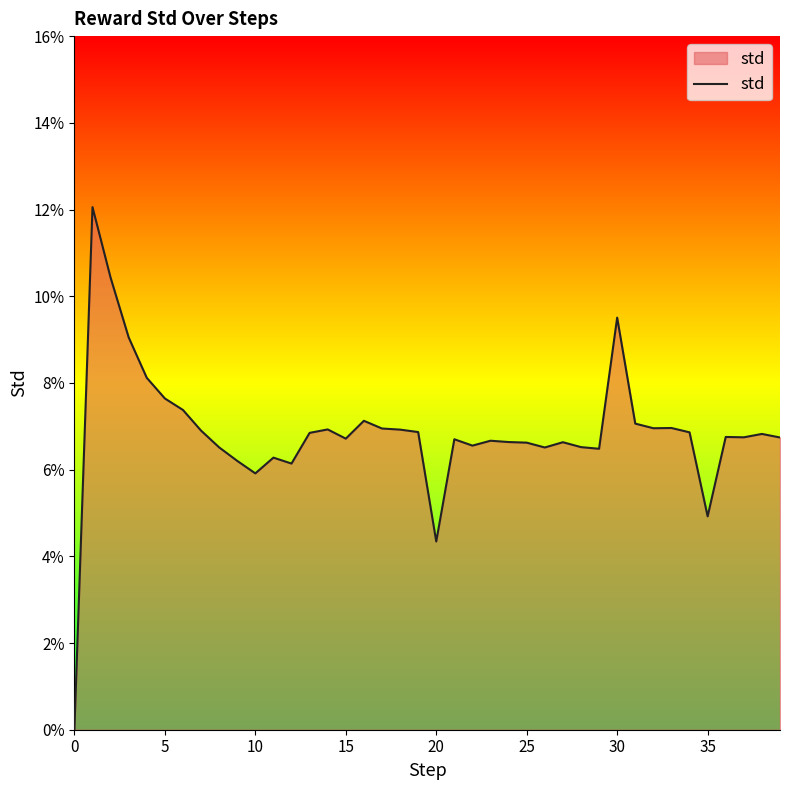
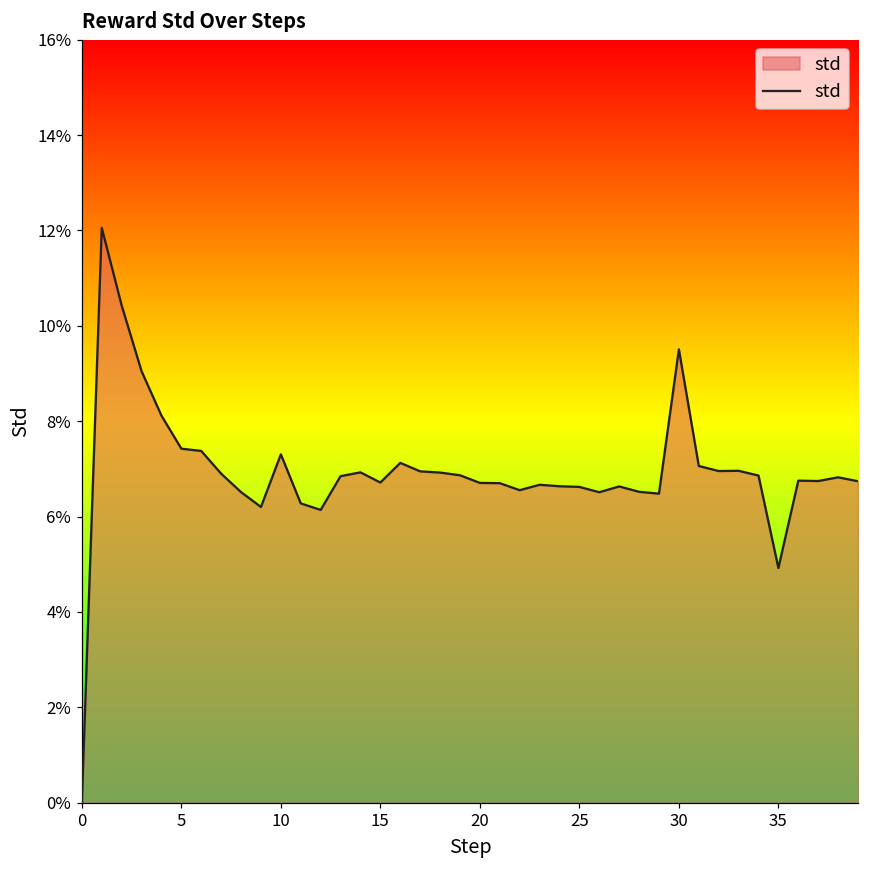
  {
    "0": "0.0%",
-   "5": "7.6%",
-   "10": "5.9%",
+   "5": "7.4%",
+   "10": "7.3%",
    "15": "6.7%",
-   "20": "4.3%",
+   "20": "6.7%",
    "25": "6.6%",
    "30": "9.5%",
    "35": "4.9%"
  }
